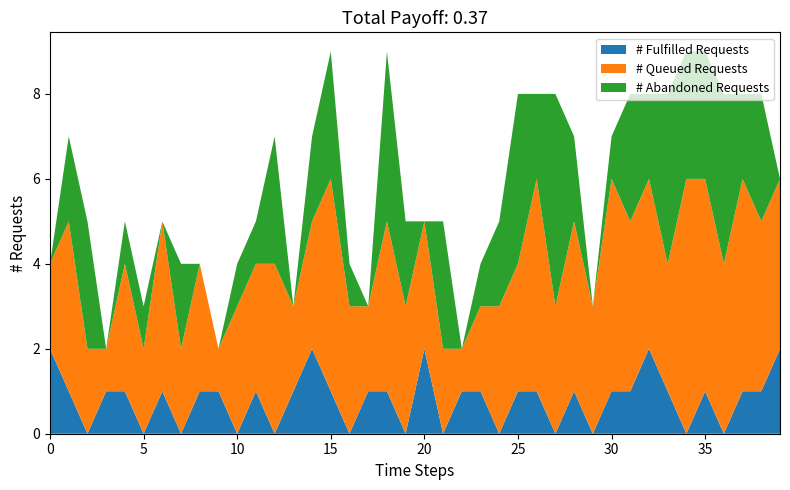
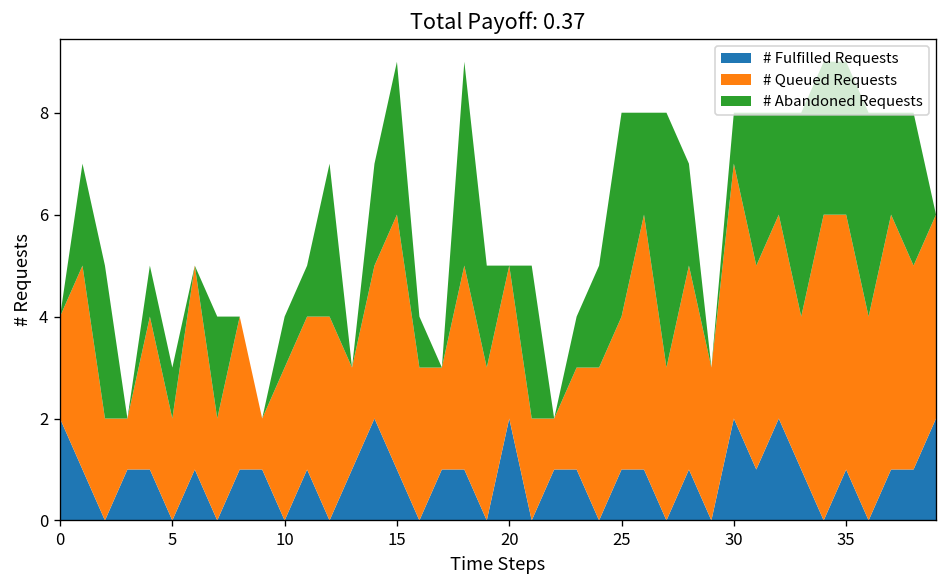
  {
    "# Fulfilled Requests": {
-     "30": 1
+     "30": 2
    },
    "# Abandoned Requests": {
      "5": 1,
      "10": 1,
      "15": 3,
      "25": 4
    }
  }
